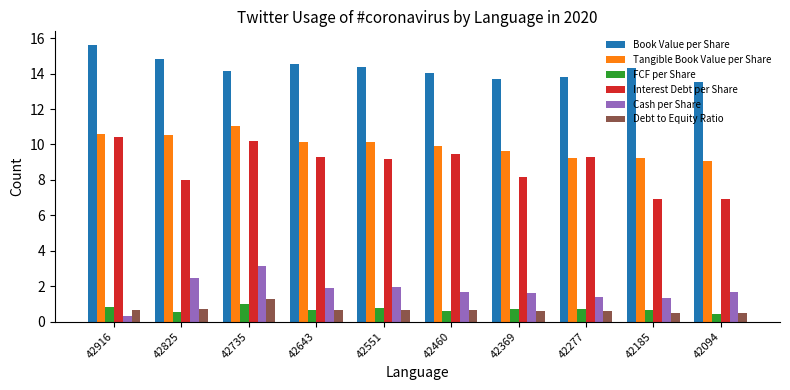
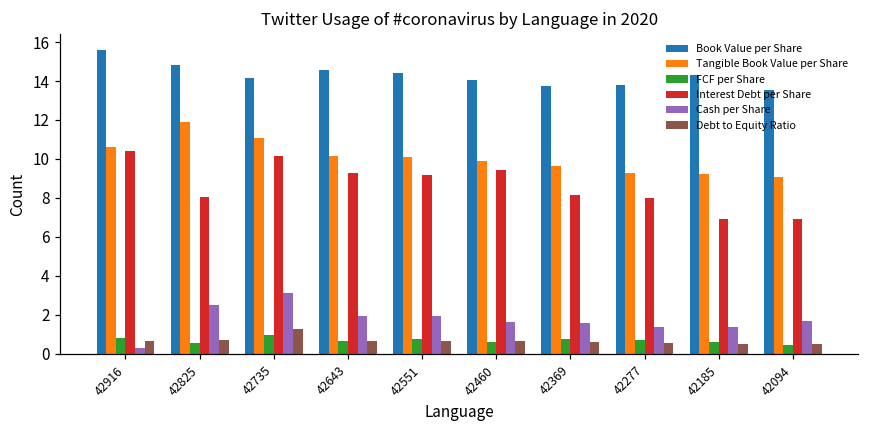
  {
    "Book Value per Share": {
      "42916": 15.6,
      "42825": 14.8,
      "42735": 14.1,
      "42643": 14.5,
      "42551": 14.4,
      "42460": 14.0,
      "42369": 13.7,
      "42277": 13.8,
      "42185": 14.3,
      "42094": 13.5
    },
    "Tangible Book Value per Share": {
      "42916": 10.6,
-     "42825": 10.6,
+     "42825": 11.9,
      "42735": 11.1,
      "42643": 10.1,
      "42551": 10.1,
      "42460": 9.9,
      "42369": 9.6,
      "42277": 9.3,
      "42185": 9.2,
      "42094": 9.1
    },
    "FCF per Share": {
      "42916": 0.8,
      "42825": 0.6,
      "42735": 1.0,
      "42643": 0.7,
      "42551": 0.7,
      "42460": 0.6,
      "42369": 0.7,
      "42277": 0.7,
      "42185": 0.6,
      "42094": 0.4
    },
    "Interest Debt per Share": {
      "42916": 10.4,
      "42825": 8.0,
      "42735": 10.2,
      "42643": 9.3,
      "42551": 9.2,
      "42460": 9.4,
      "42369": 8.2,
-     "42277": 9.3,
+     "42277": 8.0,
      "42185": 6.9,
      "42094": 6.9
    },
    "Cash per Share": {
      "42916": 0.3,
      "42825": 2.5,
      "42735": 3.1,
      "42643": 1.9,
      "42551": 2.0,
      "42460": 1.6,
      "42369": 1.6,
      "42277": 1.4,
      "42185": 1.4,
      "42094": 1.7
    },
    "Debt to Equity Ratio": {
      "42916": 0.7,
      "42825": 0.7,
      "42735": 1.3,
      "42643": 0.6,
      "42551": 0.6,
      "42460": 0.7,
      "42369": 0.6,
      "42277": 0.6,
      "42185": 0.5,
      "42094": 0.5
    }
  }
